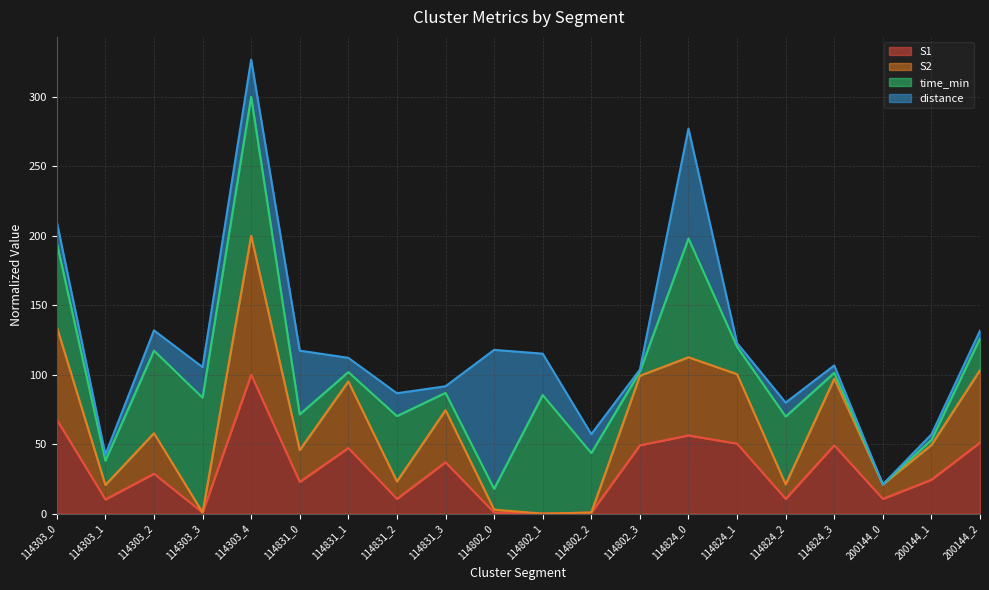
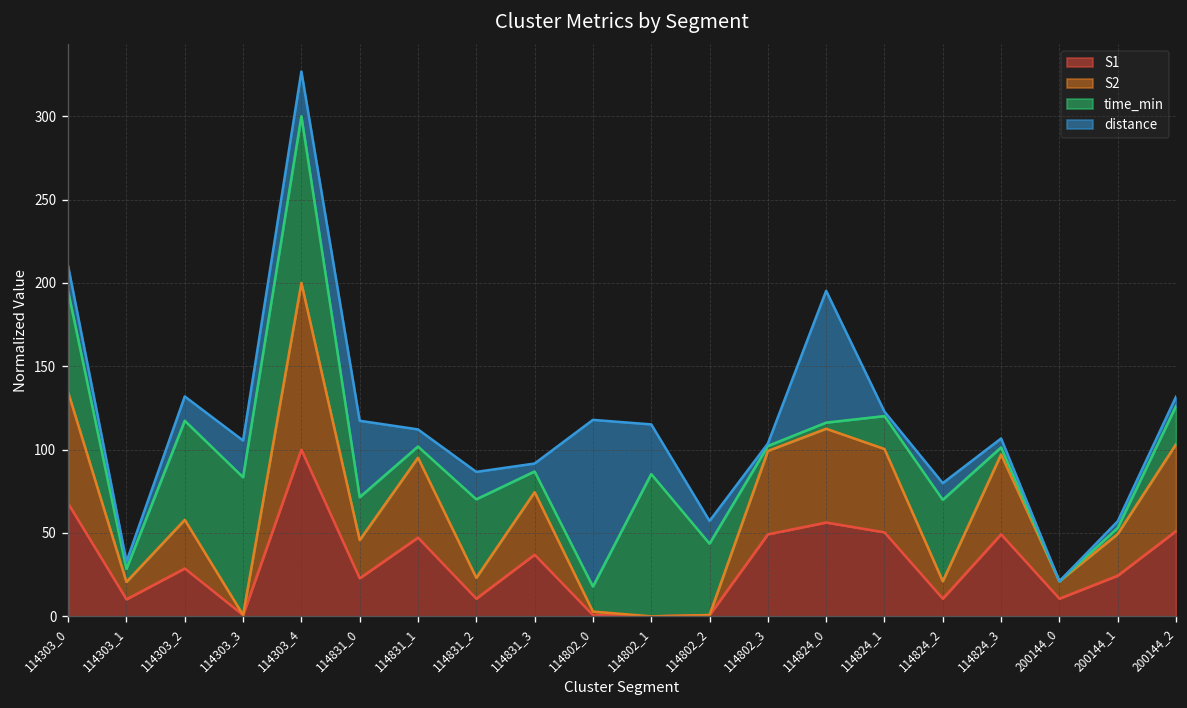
  {
    "time_min": {
      "114303_0": 61,
-     "114303_1": 17,
+     "114303_1": 8,
      "114303_2": 59,
      "114303_3": 83,
      "114303_4": 100,
      "114831_0": 26,
      "114831_1": 7,
      "114831_2": 47,
      "114831_3": 12,
      "114802_0": 15,
      "114802_1": 85,
      "114802_2": 43,
-     "114824_0": 86,
+     "114824_0": 4,
      "114824_1": 20,
      "114824_2": 49,
      "114824_3": 4,
      "200144_1": 4,
      "200144_2": 23
    },
    "distance": {
      "114303_0": 15,
      "114303_1": 4,
      "114303_2": 15,
      "114303_3": 22,
      "114303_4": 27,
      "114831_0": 46,
      "114831_1": 10,
      "114831_2": 16,
      "114831_3": 5,
      "114802_0": 100,
      "114802_1": 30,
      "114802_2": 14,
      "114824_0": 79,
      "114824_1": 3,
      "114824_2": 10,
      "114824_3": 5,
      "200144_1": 4,
      "200144_2": 6
    }
  }
